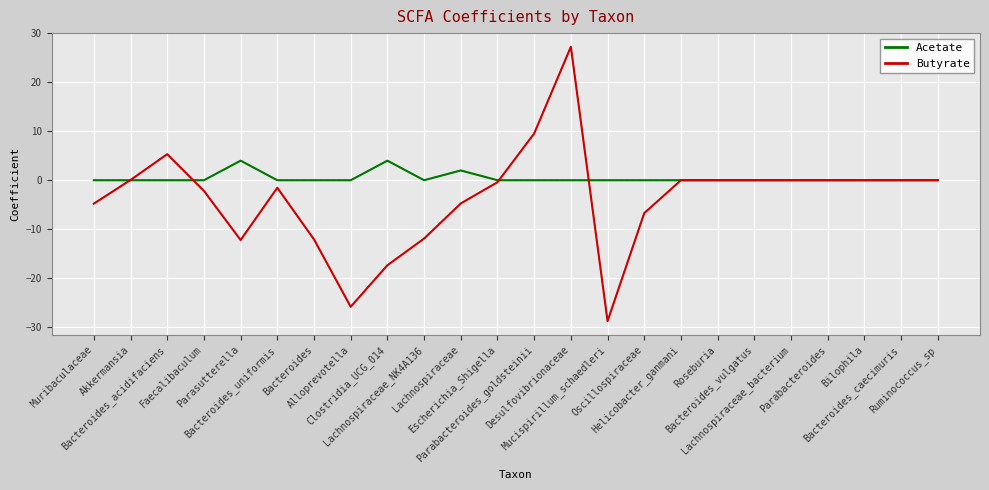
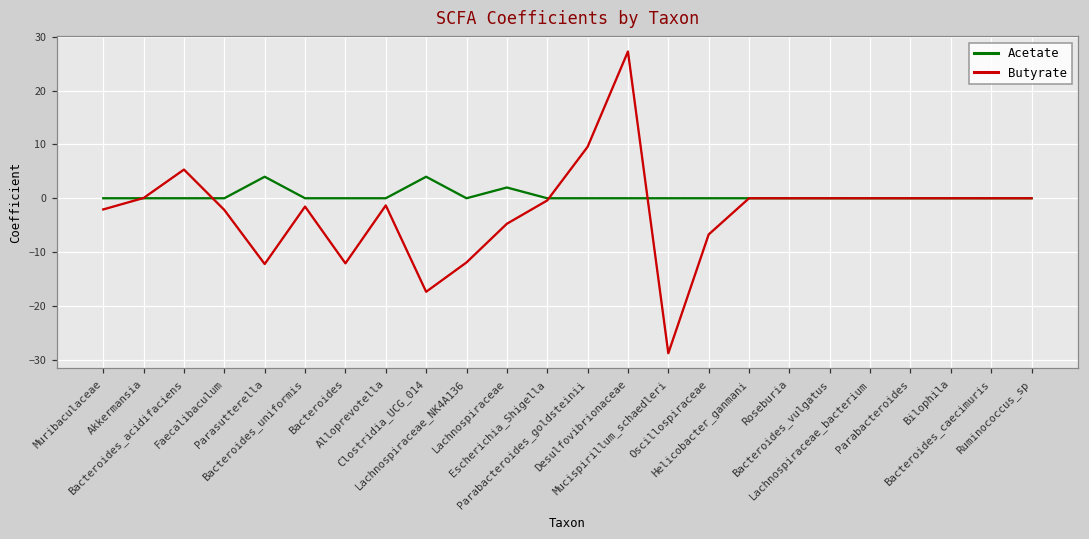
  {
    "Acetate": {
      "Muribaculaceae": 0,
      "Bacteroides_acidifaciens": 0,
      "Faecalibaculum": 0,
      "Parasutterella": 4,
      "Bacteroides_uniformis": 0,
      "Bacteroides": 0,
      "Alloprevotella": 0,
      "Clostridia_UCG_014": 4,
      "Lachnospiraceae_NK4A136": 0,
      "Lachnospiraceae": 2,
      "Parabacteroides_goldsteinii": 0,
      "Desulfovibrionaceae": 0,
      "Mucispirillum_schaedleri": 0,
      "Oscillospiraceae": 0
    },
    "Butyrate": {
-     "Muribaculaceae": -5,
+     "Muribaculaceae": -2,
      "Bacteroides_acidifaciens": 5,
      "Faecalibaculum": -2,
      "Parasutterella": -12,
      "Bacteroides_uniformis": -2,
      "Bacteroides": -12,
-     "Alloprevotella": -26,
+     "Alloprevotella": -1,
      "Clostridia_UCG_014": -17,
      "Lachnospiraceae_NK4A136": -12,
      "Lachnospiraceae": -5,
      "Parabacteroides_goldsteinii": 10,
      "Desulfovibrionaceae": 27,
      "Mucispirillum_schaedleri": -29,
      "Oscillospiraceae": -7
    }
  }
